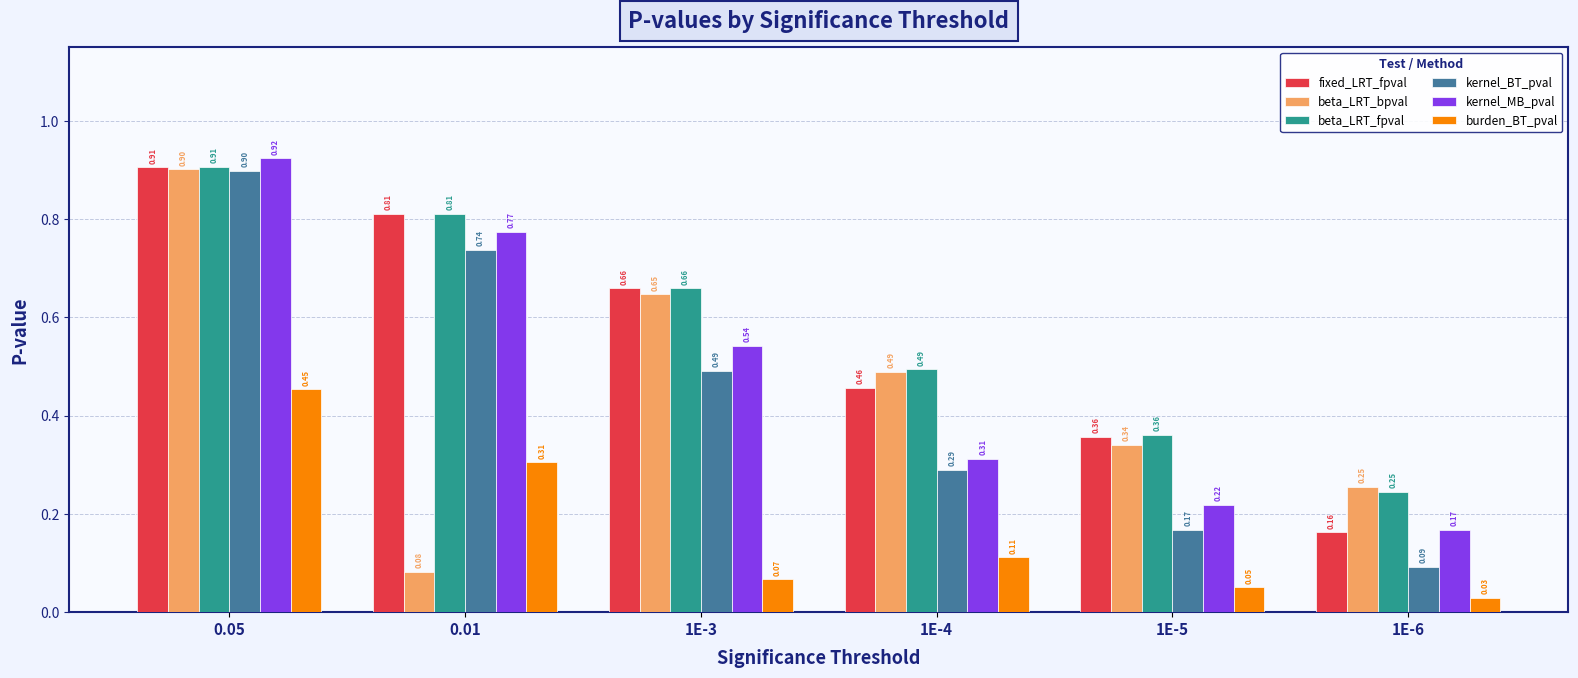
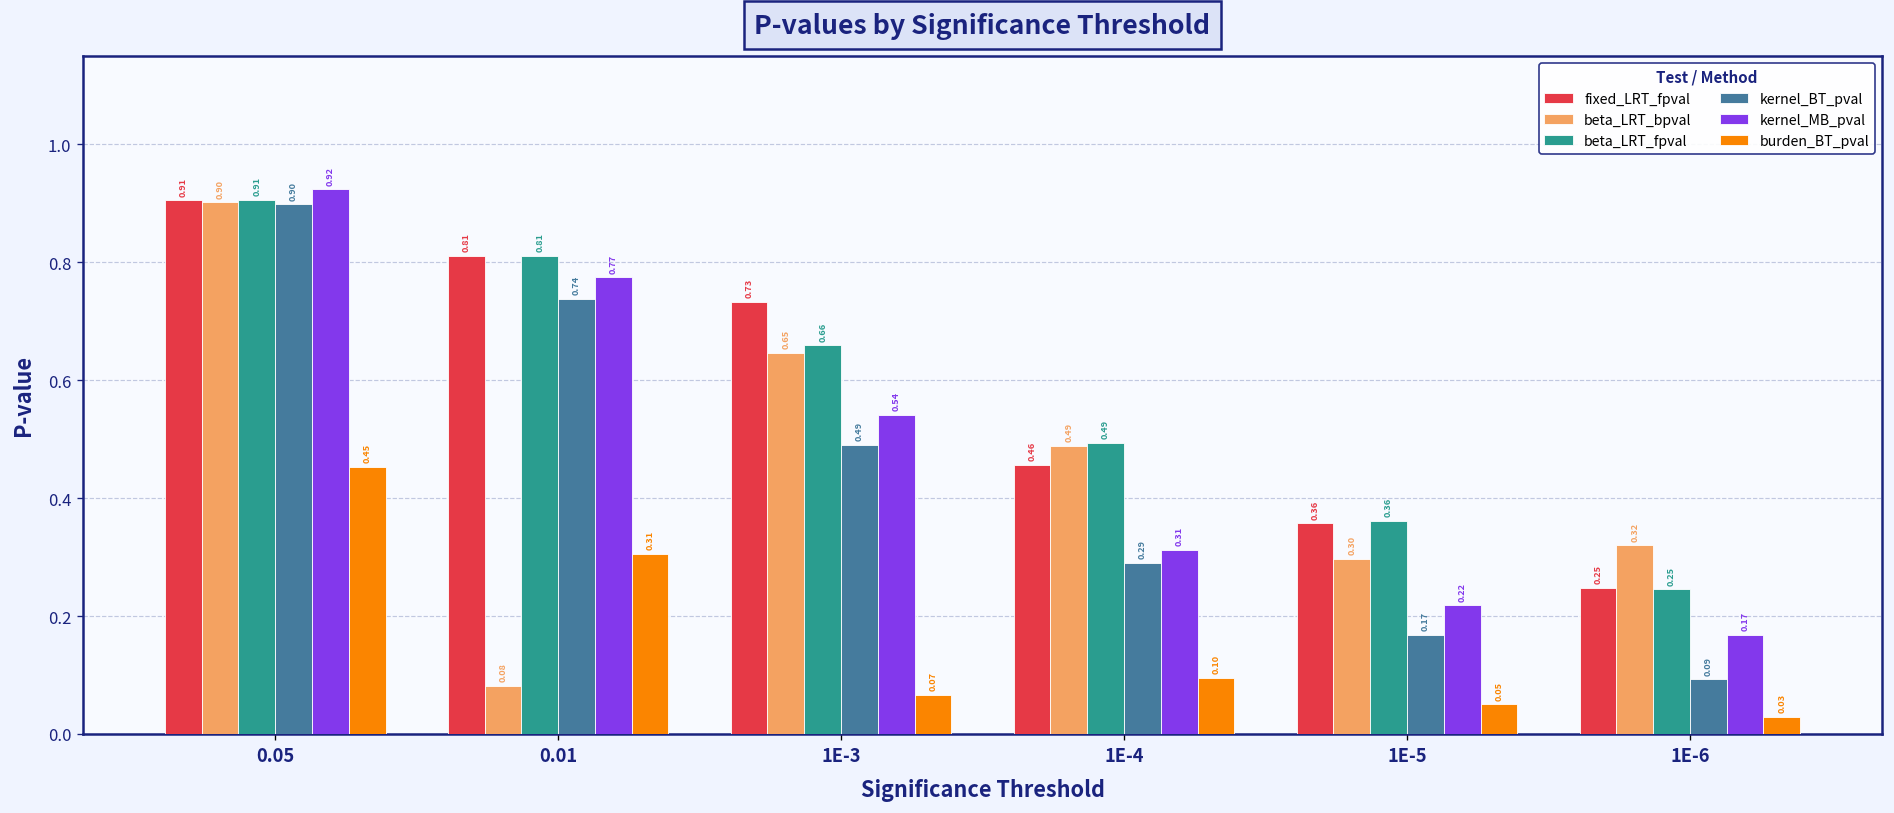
  {
    "fixed_LRT_fpval": {
      "0.05": 0.91,
      "0.01": 0.81,
-     "1E-3": 0.66,
+     "1E-3": 0.73,
      "1E-4": 0.46,
      "1E-5": 0.36,
-     "1E-6": 0.16
+     "1E-6": 0.25
    },
    "beta_LRT_bpval": {
      "0.05": 0.90,
      "0.01": 0.08,
      "1E-3": 0.65,
      "1E-4": 0.49,
-     "1E-5": 0.34,
-     "1E-6": 0.25
+     "1E-5": 0.30,
+     "1E-6": 0.32
    },
    "kernel_MB_pval": {
      "0.05": 0.92,
      "0.01": 0.77,
      "1E-3": 0.54,
      "1E-4": 0.31,
      "1E-5": 0.22,
      "1E-6": 0.17
    },
    "burden_BT_pval": {
      "0.05": 0.45,
      "0.01": 0.31,
      "1E-3": 0.07,
-     "1E-4": 0.11,
+     "1E-4": 0.10,
      "1E-5": 0.05,
      "1E-6": 0.03
    }
  }
